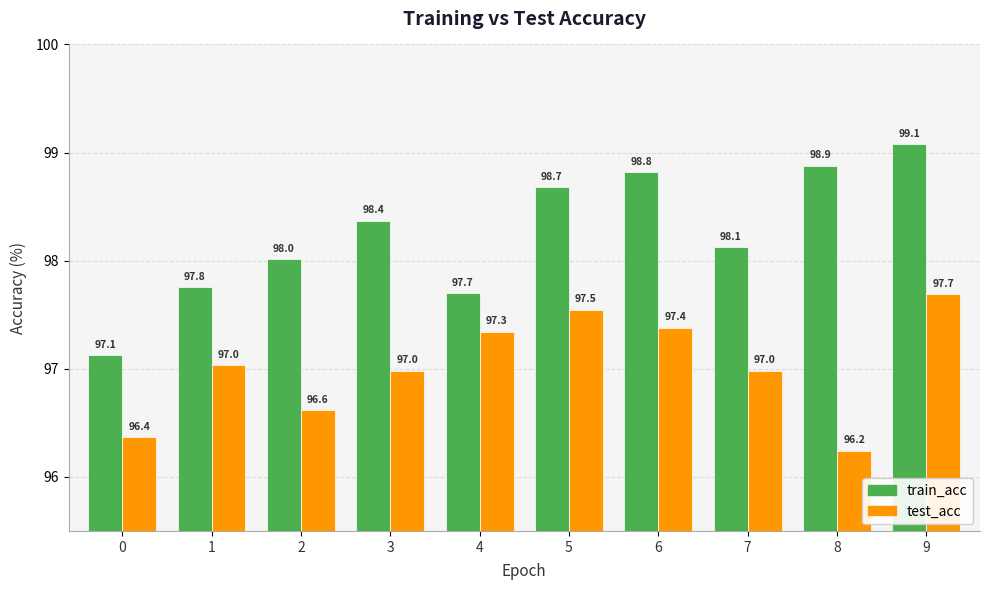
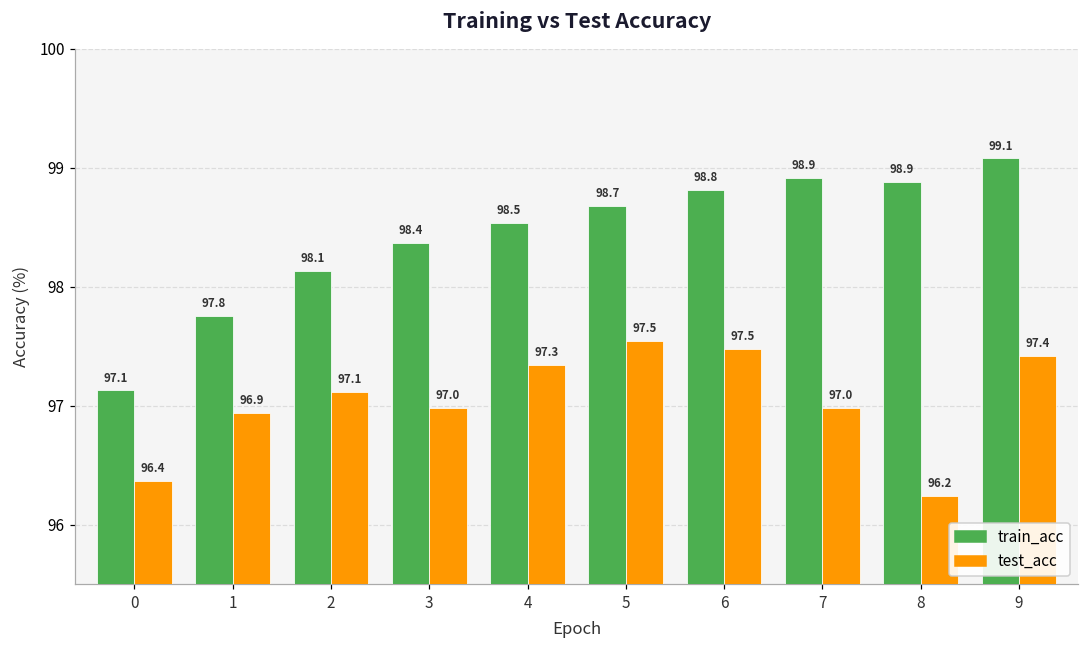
  {
    "train_acc": {
      "0": 97.1,
      "1": 97.8,
-     "2": 98.0,
+     "2": 98.1,
      "3": 98.4,
-     "4": 97.7,
+     "4": 98.5,
      "5": 98.7,
      "6": 98.8,
-     "7": 98.1,
+     "7": 98.9,
      "8": 98.9,
      "9": 99.1
    },
    "test_acc": {
      "0": 96.4,
-     "1": 97.0,
-     "2": 96.6,
+     "1": 96.9,
+     "2": 97.1,
      "3": 97.0,
      "4": 97.3,
      "5": 97.5,
-     "6": 97.4,
+     "6": 97.5,
      "7": 97.0,
      "8": 96.2,
-     "9": 97.7
+     "9": 97.4
    }
  }
